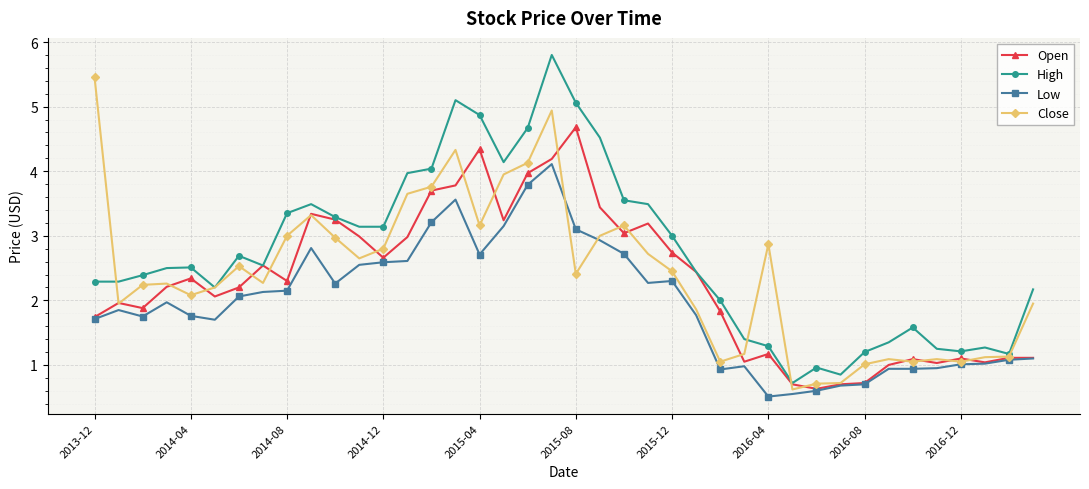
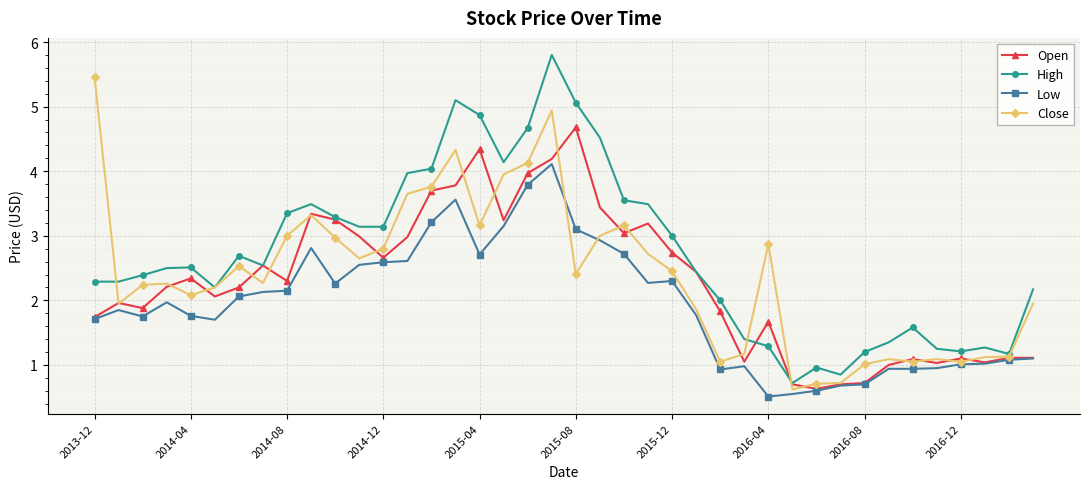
  {
    "Open": {
      "2014-04": 2.3,
      "2014-08": 2.3,
      "2014-12": 2.7,
      "2015-04": 4.3,
      "2015-08": 4.7,
      "2015-12": 2.7,
-     "2016-04": 1.2,
+     "2016-04": 1.7,
      "2016-12": 1.1
    },
    "Close": {
      "2013-12": 5.5,
      "2014-04": 2.1,
      "2014-08": 3.0,
      "2014-12": 2.8,
      "2015-04": 3.2,
      "2015-08": 2.4,
      "2015-12": 2.5,
      "2016-04": 2.9,
      "2016-08": 1.0,
      "2016-12": 1.1
    }
  }
